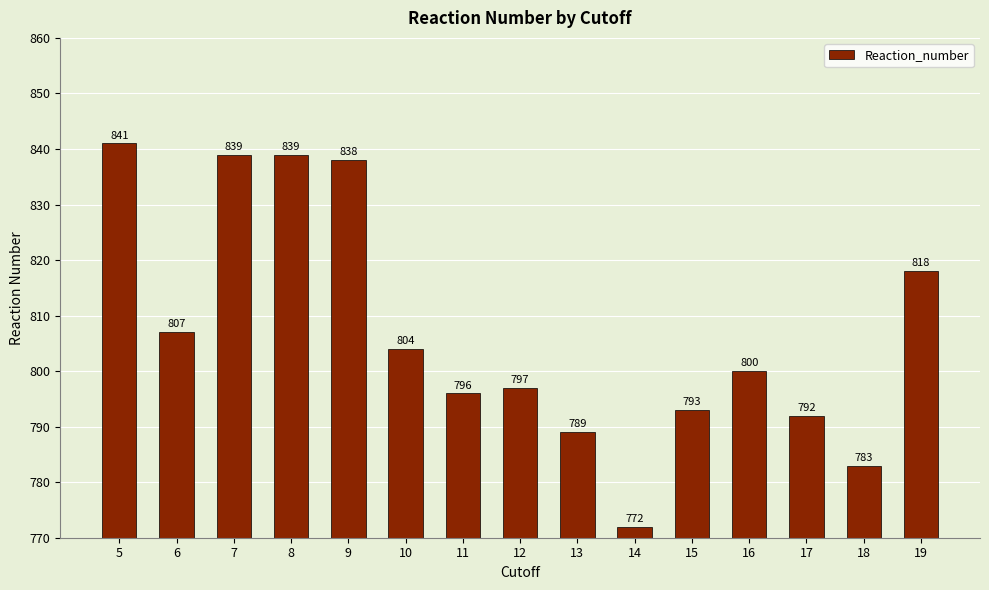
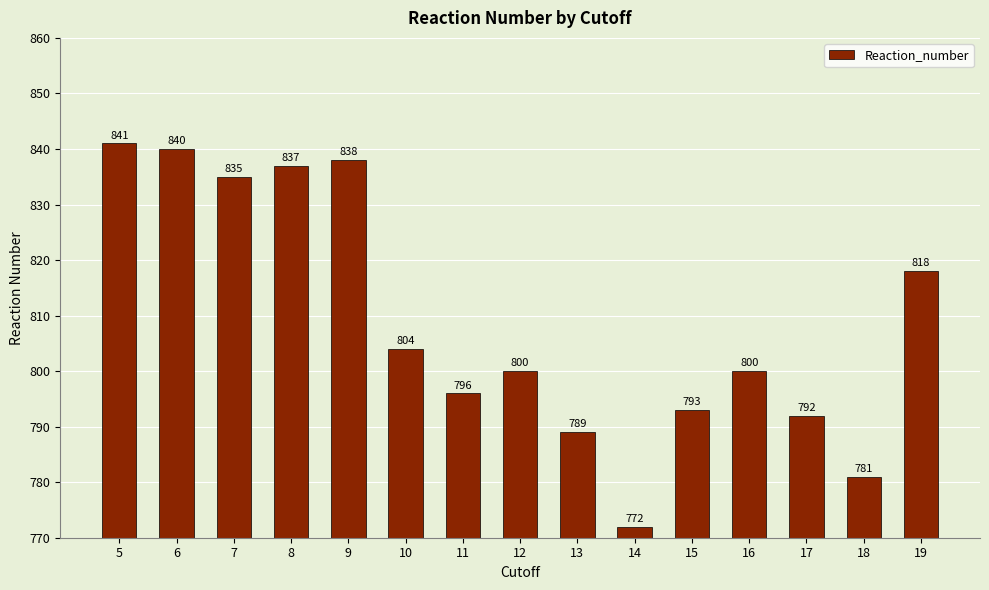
  {
    "5": 841,
-   "6": 807,
-   "7": 839,
-   "8": 839,
+   "6": 840,
+   "7": 835,
+   "8": 837,
    "9": 838,
    "10": 804,
    "11": 796,
-   "12": 797,
+   "12": 800,
    "13": 789,
    "14": 772,
    "15": 793,
    "16": 800,
    "17": 792,
-   "18": 783,
+   "18": 781,
    "19": 818
  }
